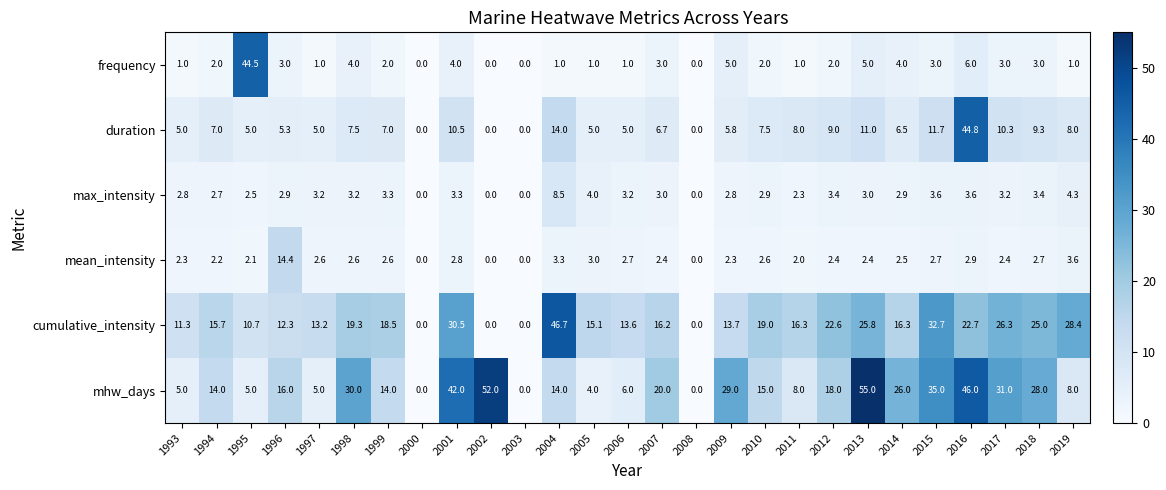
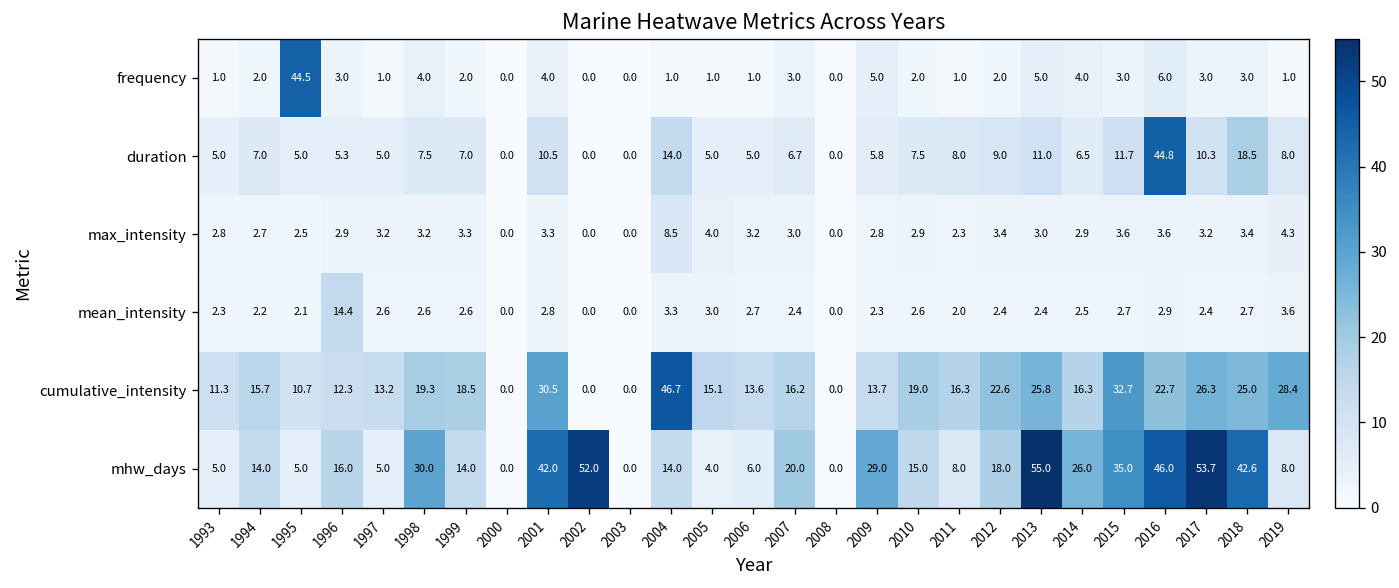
  {
    "frequency": {
      "1993": 1.0,
      "1994": 2.0,
      "1995": 44.5,
      "1996": 3.0,
      "1997": 1.0,
      "1998": 4.0,
      "1999": 2.0,
      "2000": 0.0,
      "2001": 4.0,
      "2002": 0.0,
      "2003": 0.0,
      "2004": 1.0,
      "2005": 1.0,
      "2006": 1.0,
      "2007": 3.0,
      "2008": 0.0,
      "2009": 5.0,
      "2010": 2.0,
      "2011": 1.0,
      "2012": 2.0,
      "2013": 5.0,
      "2014": 4.0,
      "2015": 3.0,
      "2016": 6.0,
      "2017": 3.0,
      "2018": 3.0,
      "2019": 1.0
    },
    "duration": {
      "1993": 5.0,
      "1994": 7.0,
      "1995": 5.0,
      "1996": 5.3,
      "1997": 5.0,
      "1998": 7.5,
      "1999": 7.0,
      "2000": 0.0,
      "2001": 10.5,
      "2002": 0.0,
      "2003": 0.0,
      "2004": 14.0,
      "2005": 5.0,
      "2006": 5.0,
      "2007": 6.7,
      "2008": 0.0,
      "2009": 5.8,
      "2010": 7.5,
      "2011": 8.0,
      "2012": 9.0,
      "2013": 11.0,
      "2014": 6.5,
      "2015": 11.7,
      "2016": 44.8,
      "2017": 10.3,
-     "2018": 9.3,
+     "2018": 18.5,
      "2019": 8.0
    },
    "max_intensity": {
      "1993": 2.8,
      "1994": 2.7,
      "1995": 2.5,
      "1996": 2.9,
      "1997": 3.2,
      "1998": 3.2,
      "1999": 3.3,
      "2000": 0.0,
      "2001": 3.3,
      "2002": 0.0,
      "2003": 0.0,
      "2004": 8.5,
      "2005": 4.0,
      "2006": 3.2,
      "2007": 3.0,
      "2008": 0.0,
      "2009": 2.8,
      "2010": 2.9,
      "2011": 2.3,
      "2012": 3.4,
      "2013": 3.0,
      "2014": 2.9,
      "2015": 3.6,
      "2016": 3.6,
      "2017": 3.2,
      "2018": 3.4,
      "2019": 4.3
    },
    "mean_intensity": {
      "1993": 2.3,
      "1994": 2.2,
      "1995": 2.1,
      "1996": 14.4,
      "1997": 2.6,
      "1998": 2.6,
      "1999": 2.6,
      "2000": 0.0,
      "2001": 2.8,
      "2002": 0.0,
      "2003": 0.0,
      "2004": 3.3,
      "2005": 3.0,
      "2006": 2.7,
      "2007": 2.4,
      "2008": 0.0,
      "2009": 2.3,
      "2010": 2.6,
      "2011": 2.0,
      "2012": 2.4,
      "2013": 2.4,
      "2014": 2.5,
      "2015": 2.7,
      "2016": 2.9,
      "2017": 2.4,
      "2018": 2.7,
      "2019": 3.6
    },
    "cumulative_intensity": {
      "1993": 11.3,
      "1994": 15.7,
      "1995": 10.7,
      "1996": 12.3,
      "1997": 13.2,
      "1998": 19.3,
      "1999": 18.5,
      "2000": 0.0,
      "2001": 30.5,
      "2002": 0.0,
      "2003": 0.0,
      "2004": 46.7,
      "2005": 15.1,
      "2006": 13.6,
      "2007": 16.2,
      "2008": 0.0,
      "2009": 13.7,
      "2010": 19.0,
      "2011": 16.3,
      "2012": 22.6,
      "2013": 25.8,
      "2014": 16.3,
      "2015": 32.7,
      "2016": 22.7,
      "2017": 26.3,
      "2018": 25.0,
      "2019": 28.4
    },
    "mhw_days": {
      "1993": 5.0,
      "1994": 14.0,
      "1995": 5.0,
      "1996": 16.0,
      "1997": 5.0,
      "1998": 30.0,
      "1999": 14.0,
      "2000": 0.0,
      "2001": 42.0,
      "2002": 52.0,
      "2003": 0.0,
      "2004": 14.0,
      "2005": 4.0,
      "2006": 6.0,
      "2007": 20.0,
      "2008": 0.0,
      "2009": 29.0,
      "2010": 15.0,
      "2011": 8.0,
      "2012": 18.0,
      "2013": 55.0,
      "2014": 26.0,
      "2015": 35.0,
      "2016": 46.0,
-     "2017": 31.0,
-     "2018": 28.0,
+     "2017": 53.7,
+     "2018": 42.6,
      "2019": 8.0
    }
  }
